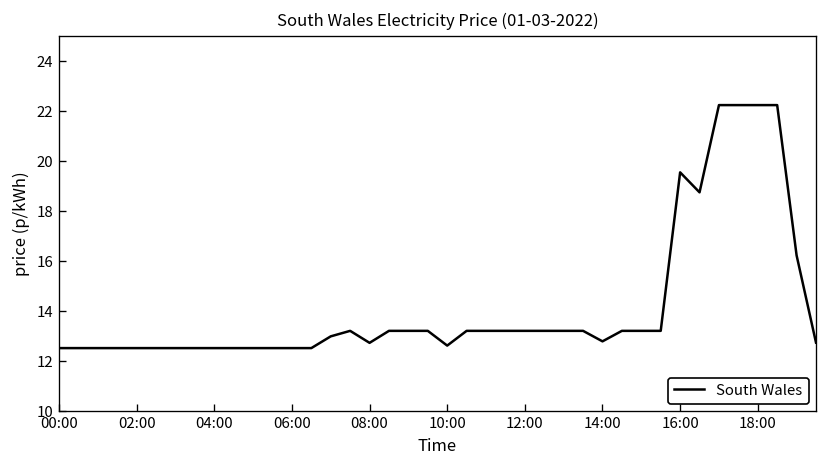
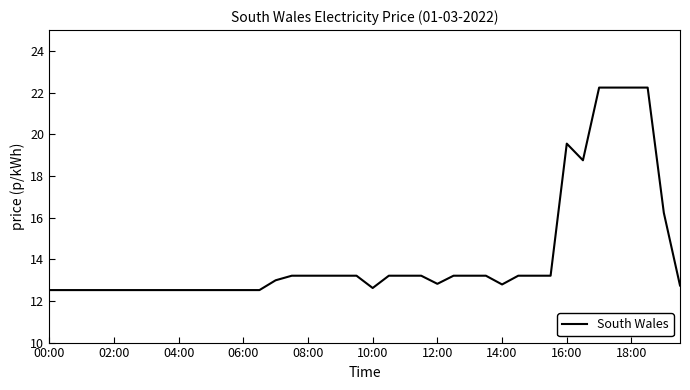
  {
    "00:00": 12.5,
    "02:00": 12.5,
    "04:00": 12.5,
    "06:00": 12.5,
-   "08:00": 12.7,
+   "08:00": 13.2,
    "10:00": 12.6,
-   "12:00": 13.2,
+   "12:00": 12.8,
    "14:00": 12.8,
    "16:00": 19.6,
    "18:00": 22.2
  }
